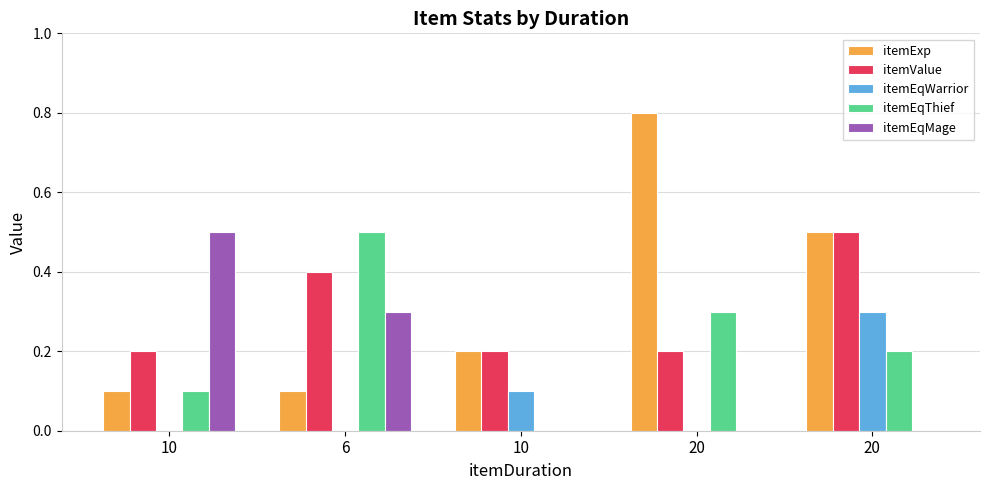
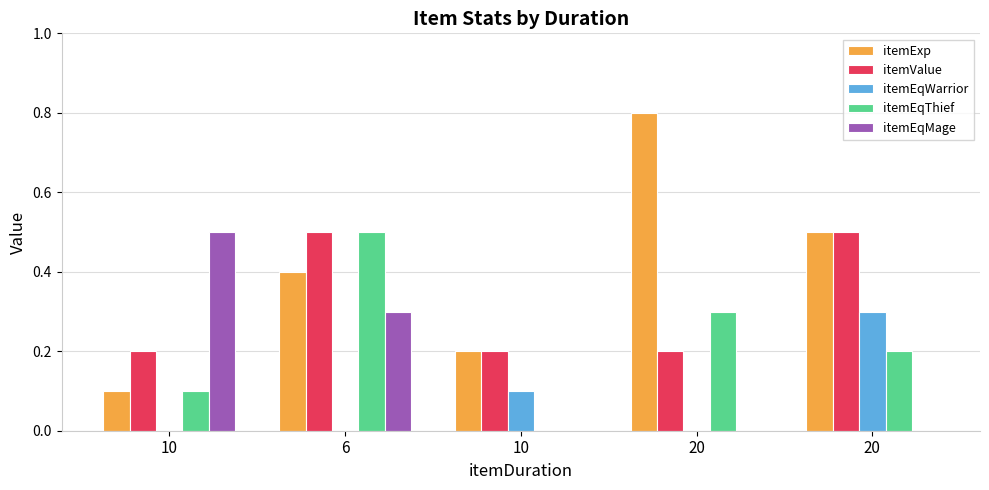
  {
    "itemExp": {
-     "6": 0.1
+     "6": 0.4
    },
    "itemValue": {
-     "6": 0.4
+     "6": 0.5
    },
    "itemEqWarrior": {
      "6": 0.0
    },
    "itemEqThief": {
      "6": 0.5
    },
    "itemEqMage": {
      "6": 0.3
    }
  }
